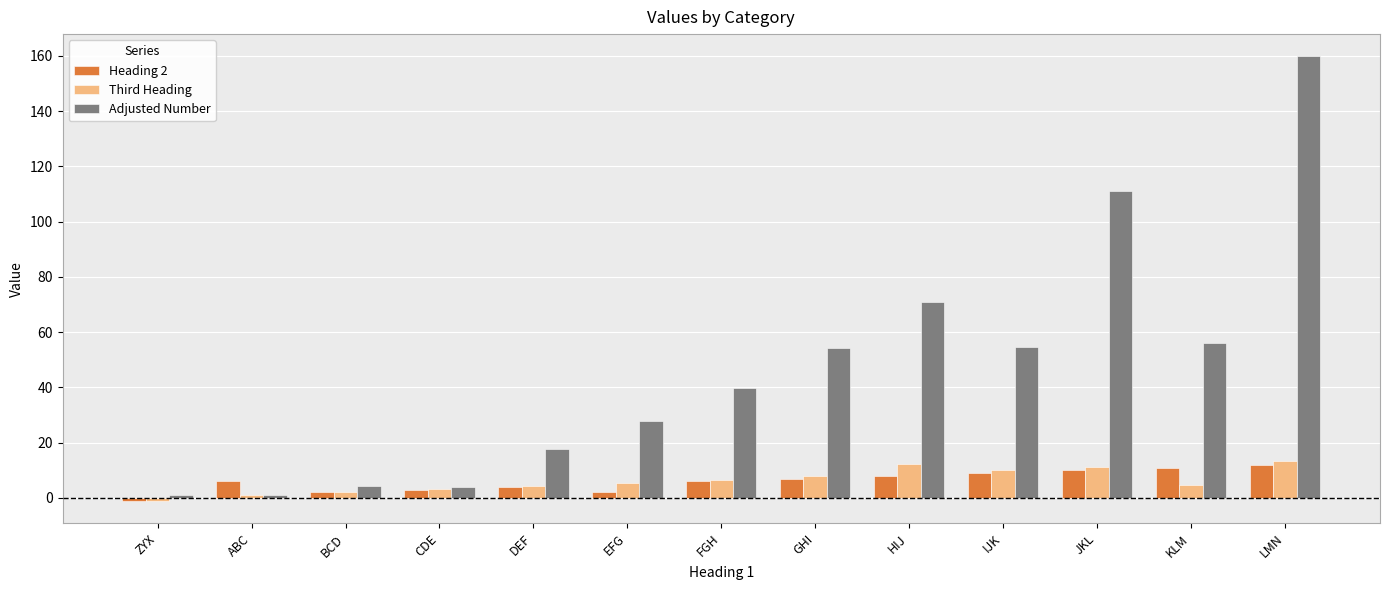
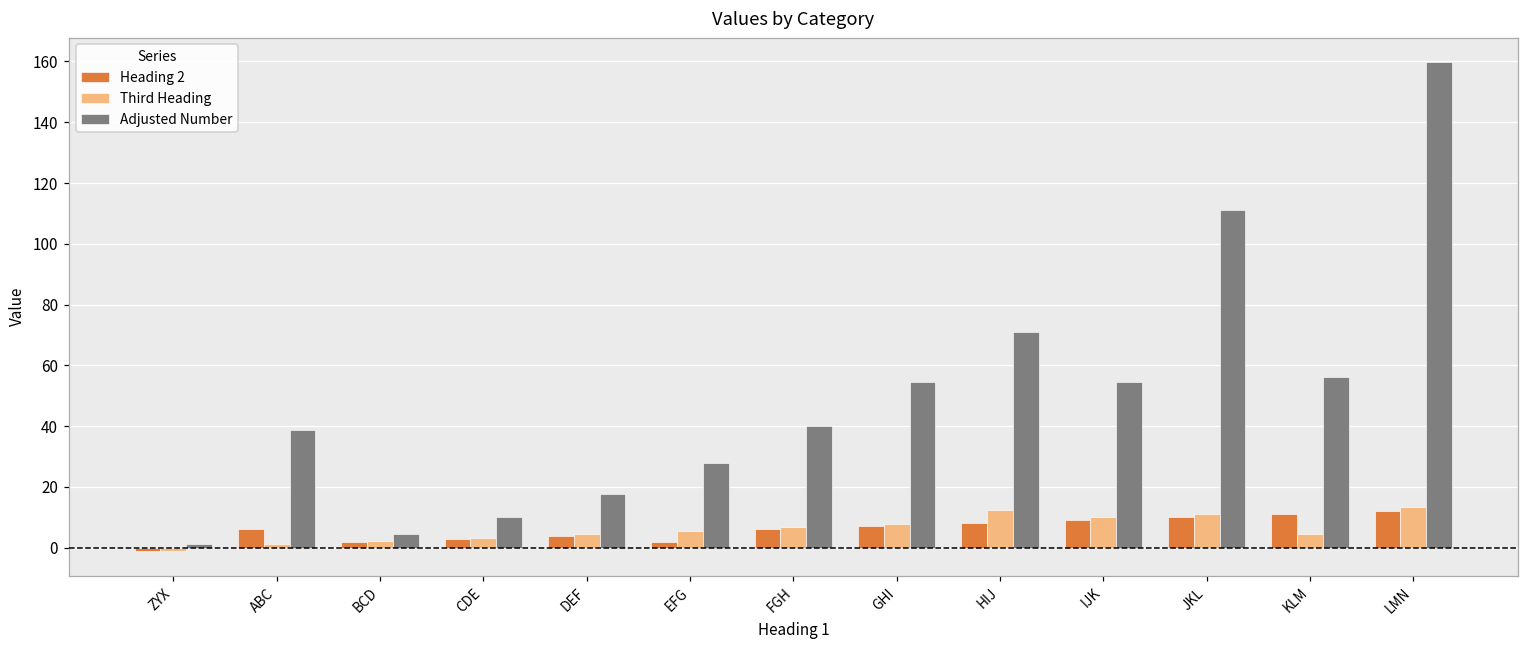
  {
    "Heading 2": {
      "ZYX": -1,
      "ABC": 6,
      "BCD": 2,
      "CDE": 3,
      "DEF": 4,
      "EFG": 2,
      "FGH": 6,
      "GHI": 7,
      "HIJ": 8,
      "IJK": 9,
      "JKL": 10,
      "KLM": 11,
      "LMN": 12
    },
    "Third Heading": {
      "ZYX": -1,
      "ABC": 1,
      "BCD": 2,
      "CDE": 3,
      "DEF": 4,
      "EFG": 6,
      "FGH": 7,
      "GHI": 8,
      "HIJ": 12,
      "IJK": 10,
      "JKL": 11,
      "KLM": 5,
      "LMN": 13
    },
    "Adjusted Number": {
      "ZYX": 1,
-     "ABC": 1,
+     "ABC": 39,
      "BCD": 4,
-     "CDE": 4,
+     "CDE": 10,
      "DEF": 18,
      "EFG": 28,
      "FGH": 40,
      "GHI": 54,
      "HIJ": 71,
      "IJK": 55,
      "JKL": 111,
      "KLM": 56,
      "LMN": 160
    }
  }
